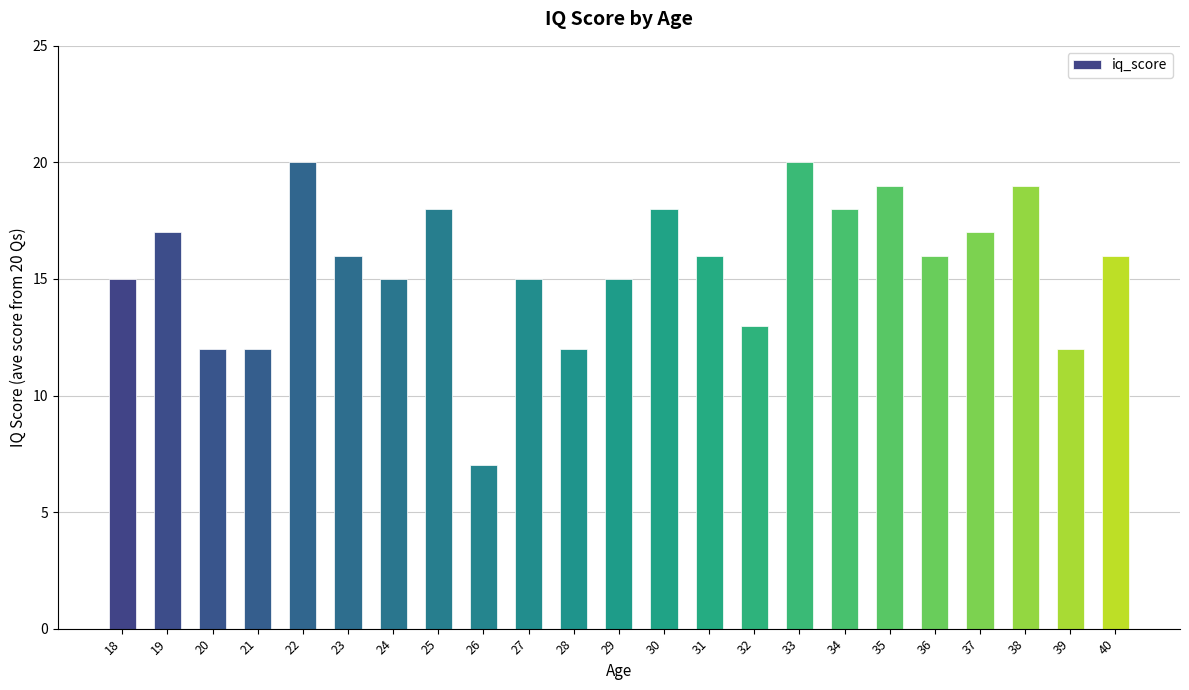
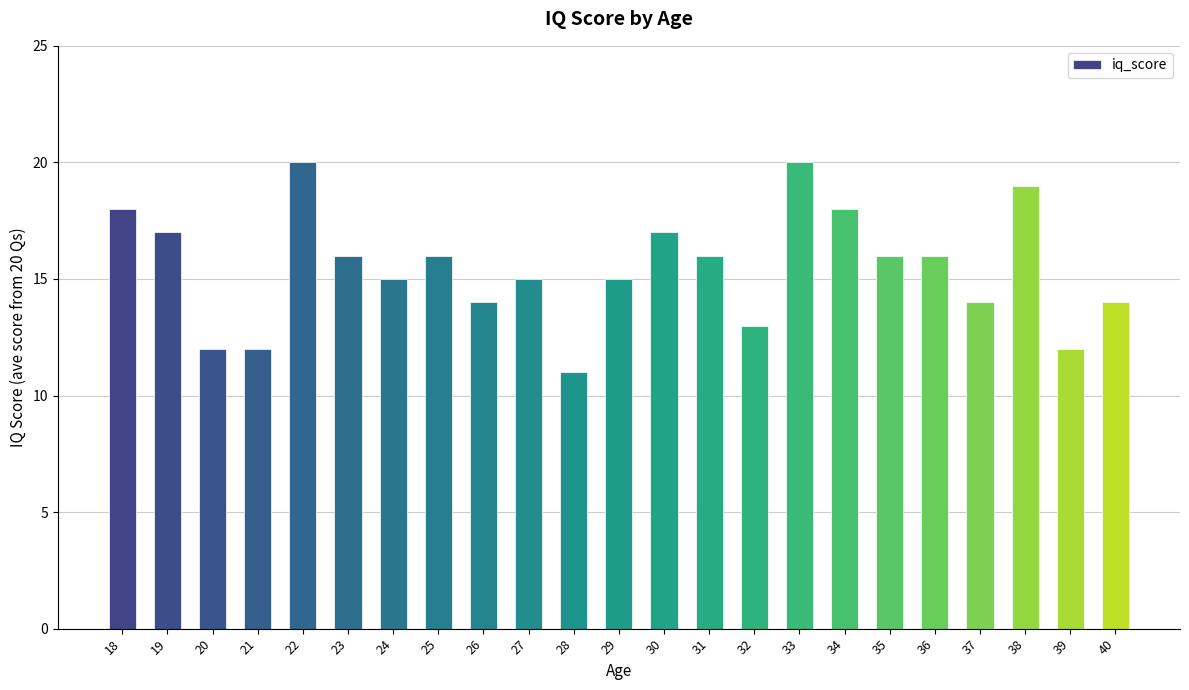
  {
-   "18": 15,
+   "18": 18,
    "19": 17,
    "20": 12,
    "21": 12,
    "22": 20,
    "23": 16,
    "24": 15,
-   "25": 18,
-   "26": 7,
+   "25": 16,
+   "26": 14,
    "27": 15,
-   "28": 12,
+   "28": 11,
    "29": 15,
-   "30": 18,
+   "30": 17,
    "31": 16,
    "32": 13,
    "33": 20,
    "34": 18,
-   "35": 19,
+   "35": 16,
    "36": 16,
-   "37": 17,
+   "37": 14,
    "38": 19,
    "39": 12,
-   "40": 16
+   "40": 14
  }
